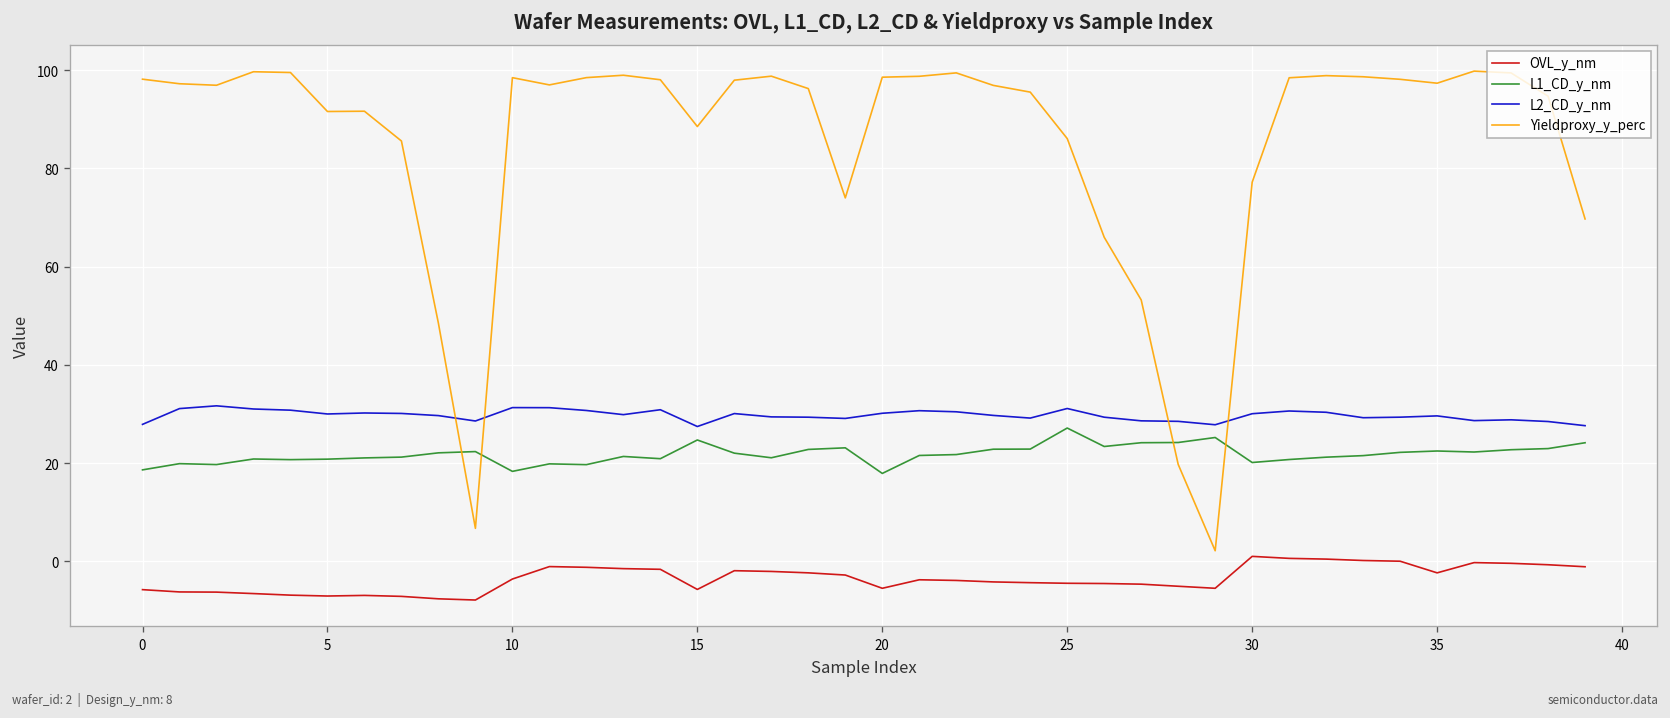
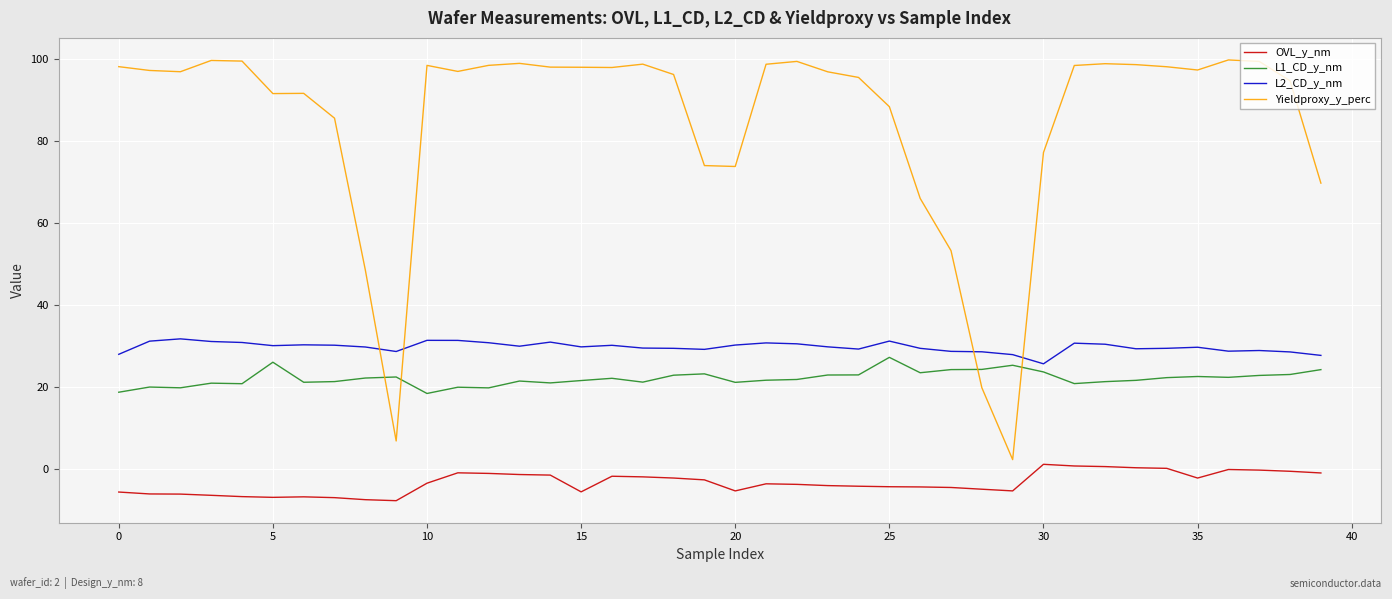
  {
    "OVL_y_nm": {
      "0": -6,
      "5": -7,
      "10": -4,
      "15": -6,
      "20": -5,
      "25": -4,
      "30": 1,
      "35": -2
    },
    "L1_CD_y_nm": {
      "0": 19,
-     "5": 21,
+     "5": 26,
      "10": 18,
-     "15": 25,
-     "20": 18,
+     "15": 22,
+     "20": 21,
      "25": 27,
-     "30": 20,
+     "30": 24,
      "35": 22
    },
    "L2_CD_y_nm": {
      "0": 28,
      "5": 30,
      "10": 31,
-     "15": 27,
+     "15": 30,
      "20": 30,
      "25": 31,
-     "30": 30,
+     "30": 26,
      "35": 30
    },
    "Yieldproxy_y_perc": {
      "0": 98,
      "5": 92,
      "10": 98,
-     "15": 89,
-     "20": 99,
-     "25": 86,
+     "15": 98,
+     "20": 74,
+     "25": 88,
      "30": 77,
      "35": 97
    }
  }
